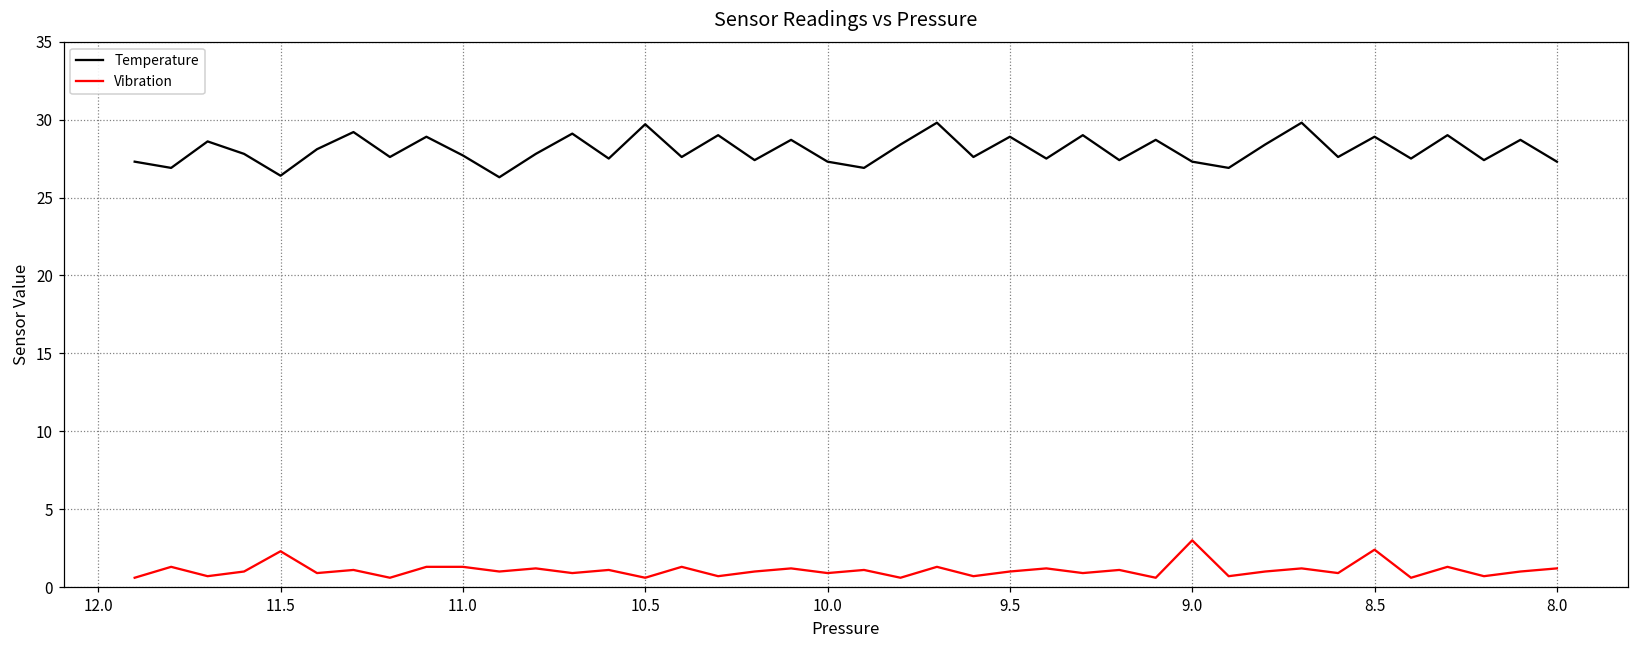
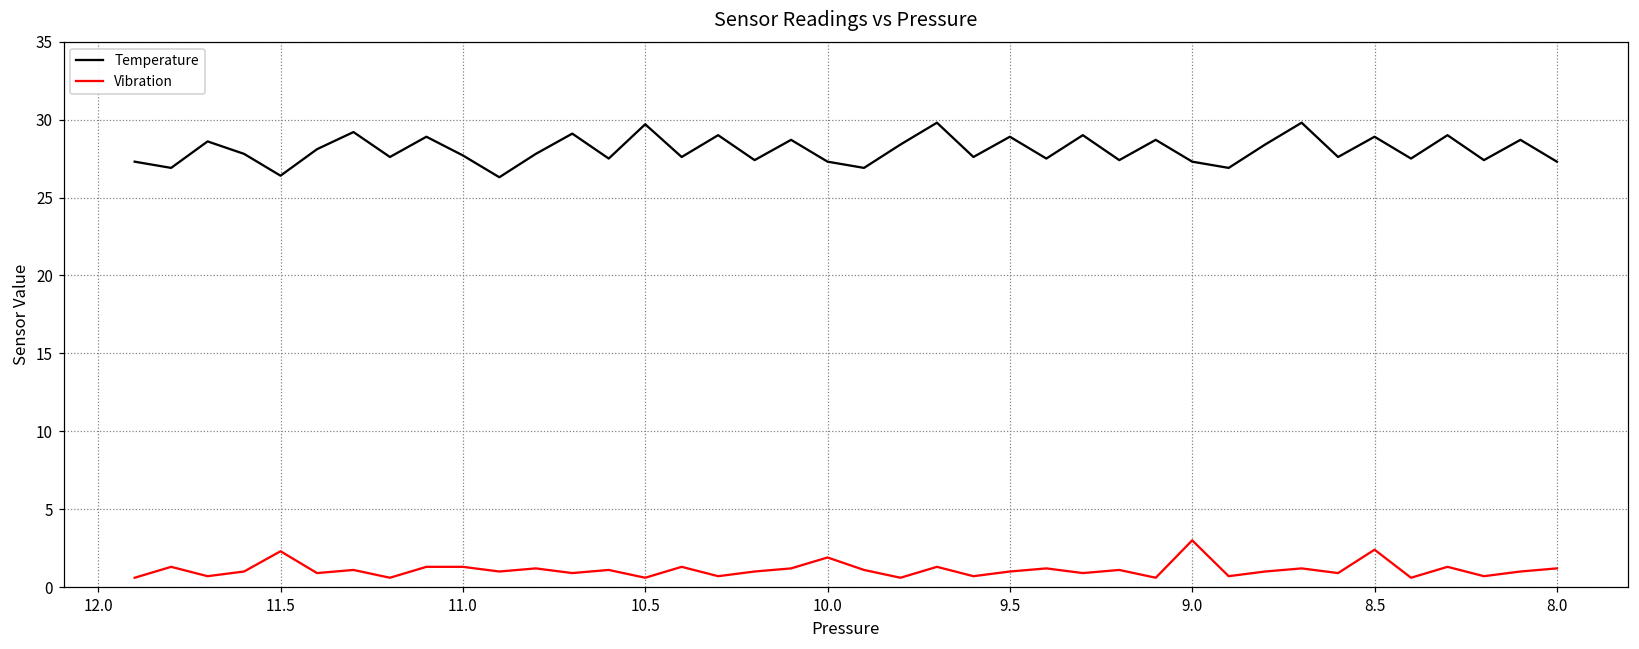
  {
    "Temperature": {
      "11.5": 26.4,
      "11.0": 27.7,
      "10.5": 29.7,
      "10.0": 27.3,
      "9.5": 28.9,
      "9.0": 27.3,
      "8.5": 28.9,
      "8.0": 27.3
    },
    "Vibration": {
      "11.5": 2.3,
      "11.0": 1.3,
      "10.5": 0.6,
-     "10.0": 0.9,
+     "10.0": 1.9,
      "9.5": 1.0,
      "9.0": 3.0,
      "8.5": 2.4,
      "8.0": 1.2
    }
  }
